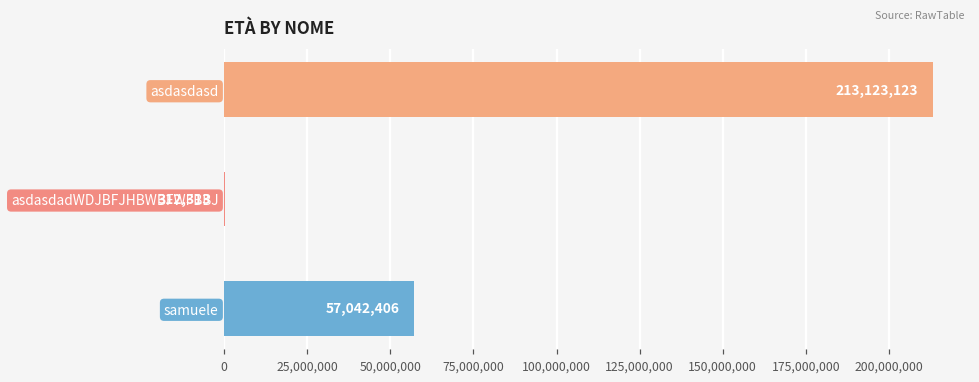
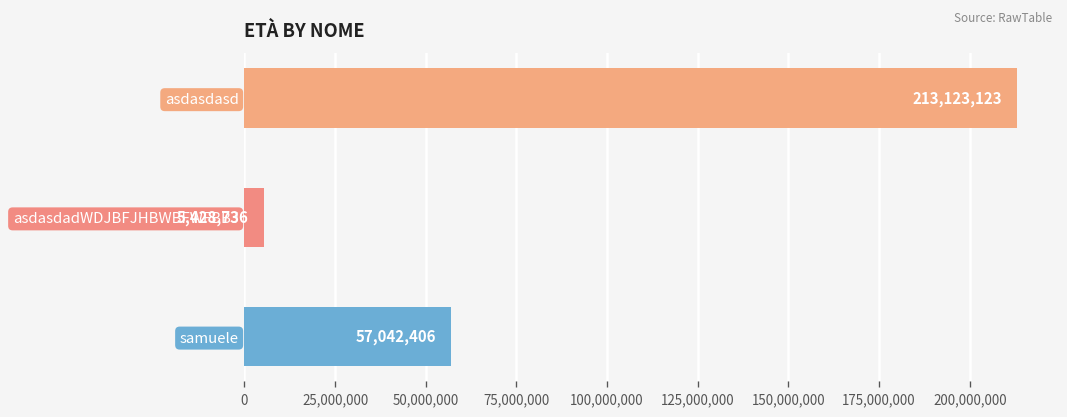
  {
    "asdasdasd": "213,123,123",
-   "asdasdadWDJBFJHBWBFWFBBJ": "312,313",
+   "asdasdadWDJBFJHBWBFWFBBJ": "5,428,736",
    "samuele": "57,042,406"
  }
